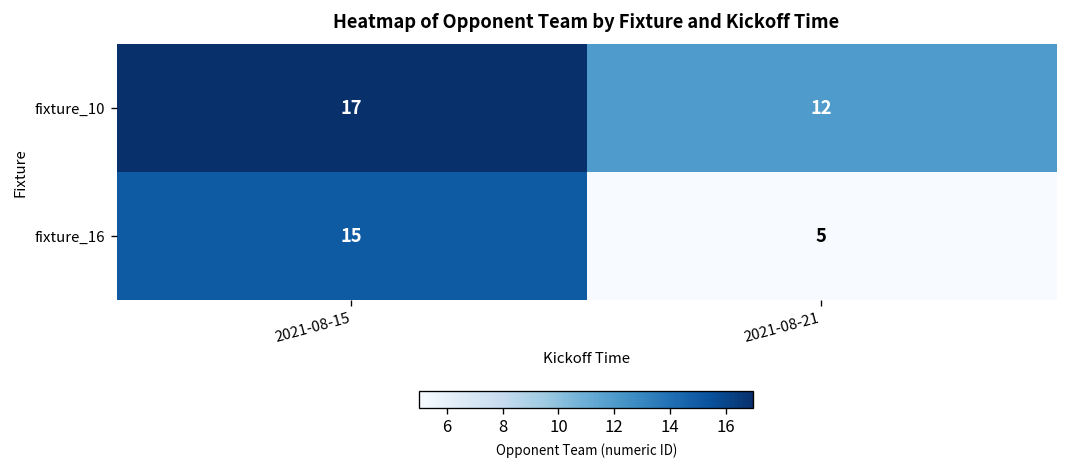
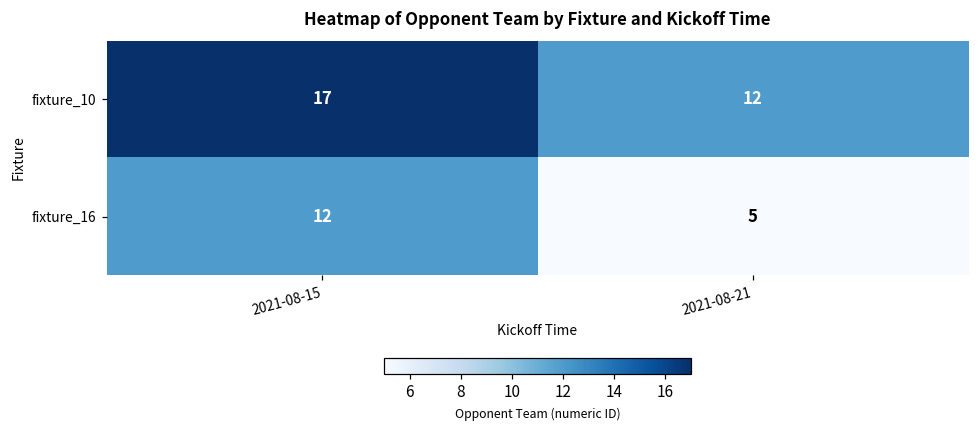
  {
    "fixture_10": {
      "2021-08-15": 17,
      "2021-08-21": 12
    },
    "fixture_16": {
-     "2021-08-15": 15,
+     "2021-08-15": 12,
      "2021-08-21": 5
    }
  }
